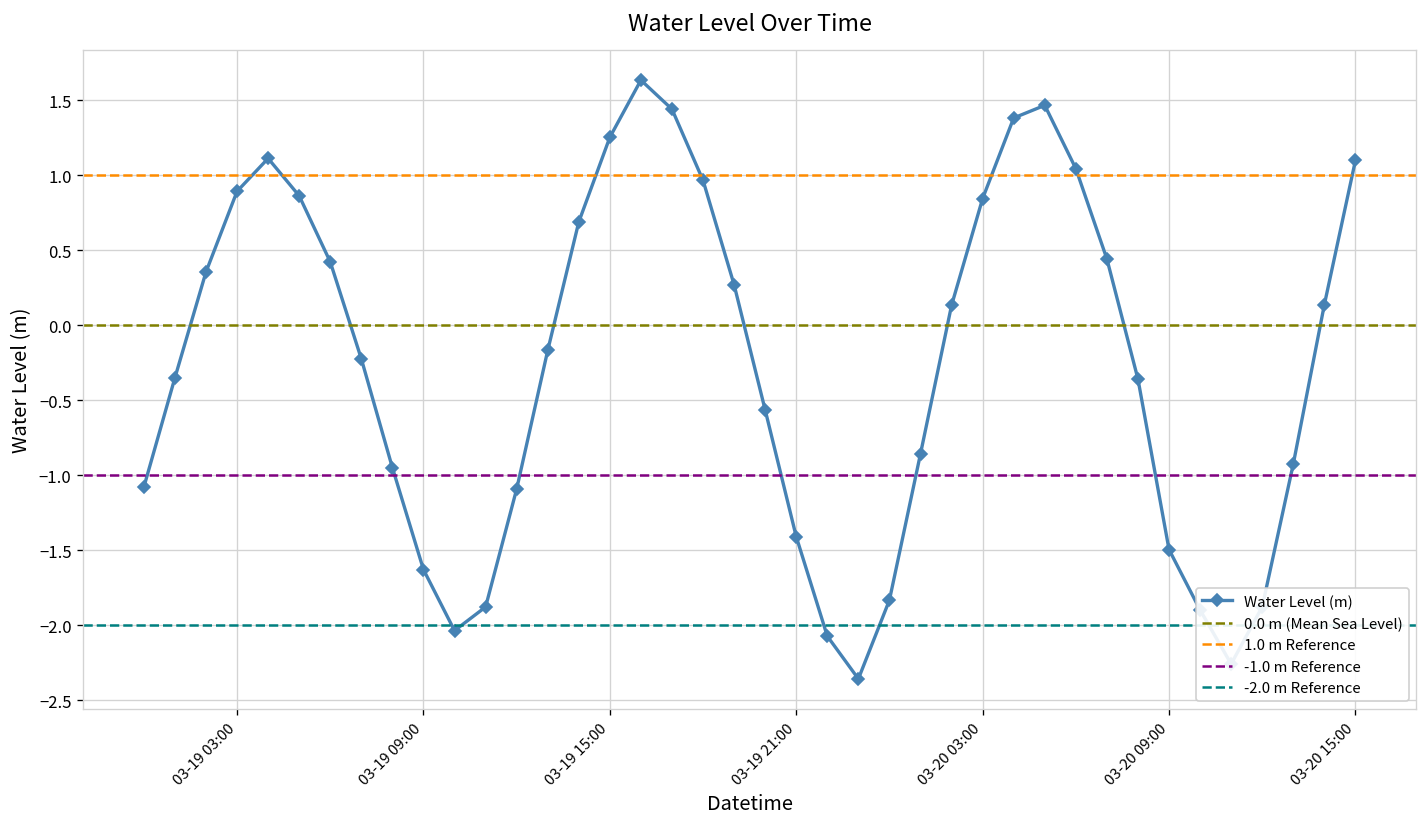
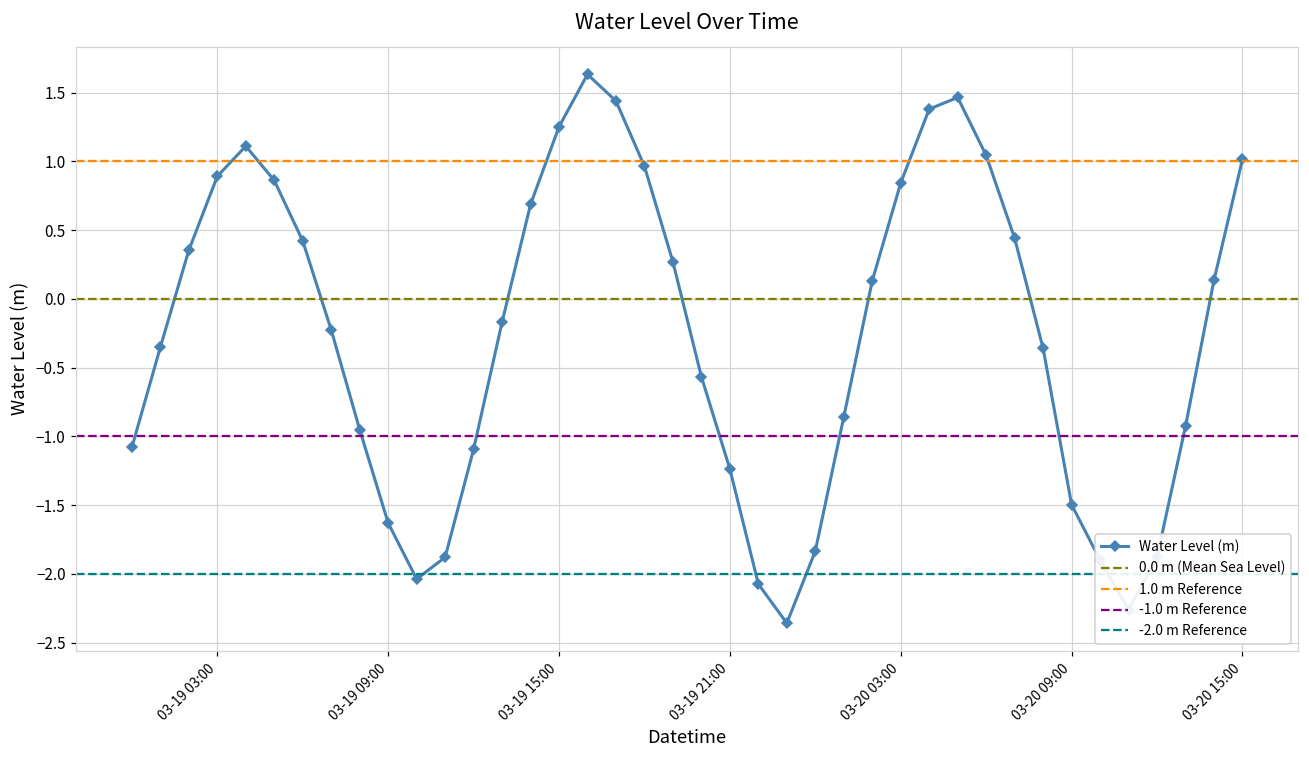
  {
    "03-19 03:00": 0.89,
    "03-19 09:00": -1.63,
    "03-19 15:00": 1.25,
-   "03-19 21:00": -1.41,
+   "03-19 21:00": -1.24,
    "03-20 03:00": 0.84,
    "03-20 09:00": -1.50,
-   "03-20 15:00": 1.10
+   "03-20 15:00": 1.02
  }
